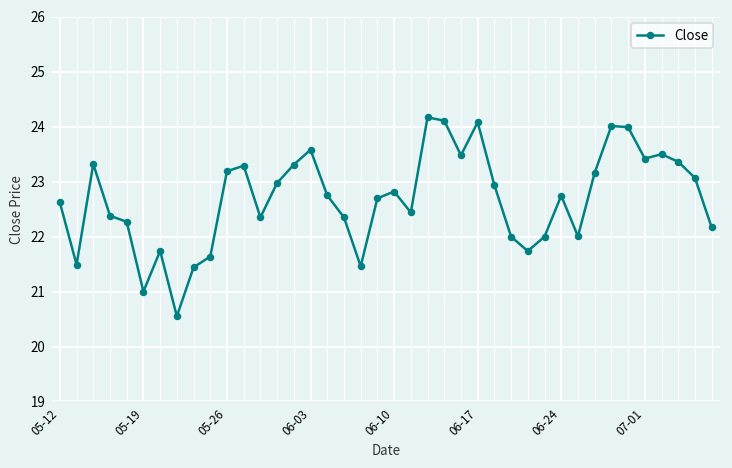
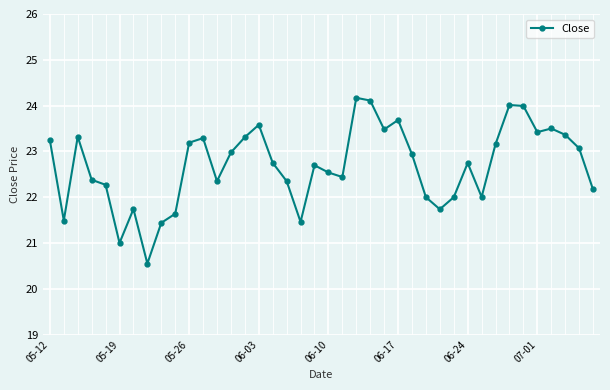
  {
-   "05-12": 22.6,
+   "05-12": 23.2,
    "05-19": 21.0,
    "05-26": 23.2,
    "06-03": 23.6,
-   "06-10": 22.8,
-   "06-17": 24.1,
+   "06-10": 22.5,
+   "06-17": 23.7,
    "06-24": 22.7,
    "07-01": 23.4
  }
